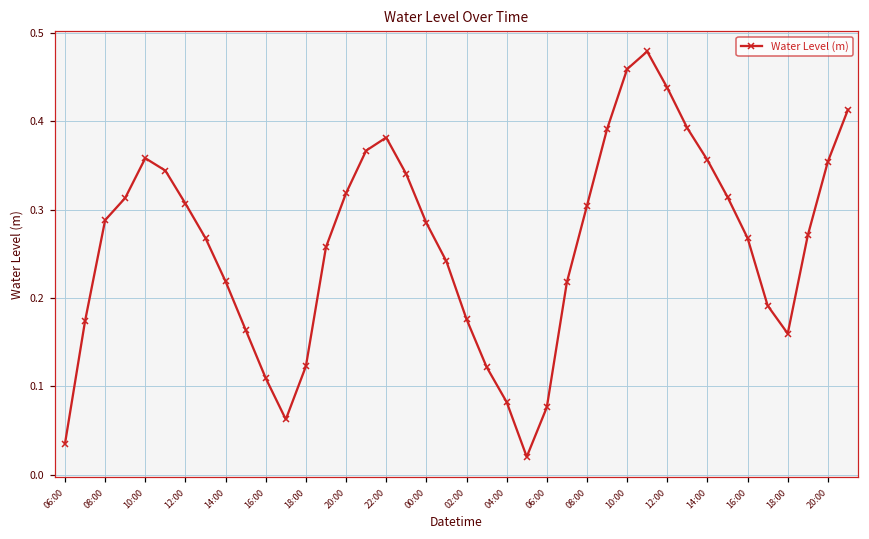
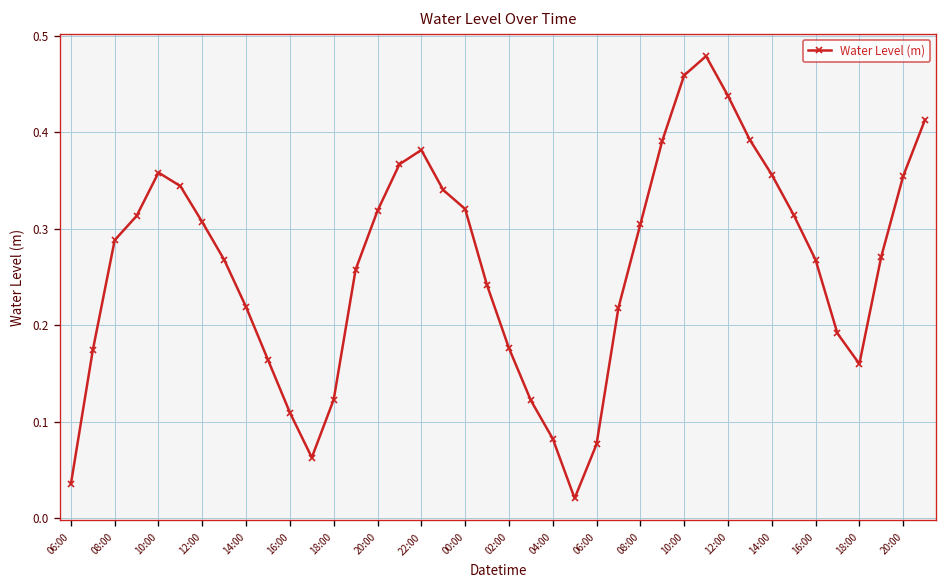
  {
    "22:00": 0.38,
-   "00:00": 0.28,
+   "00:00": 0.32,
    "02:00": 0.18,
    "04:00": 0.08
  }
